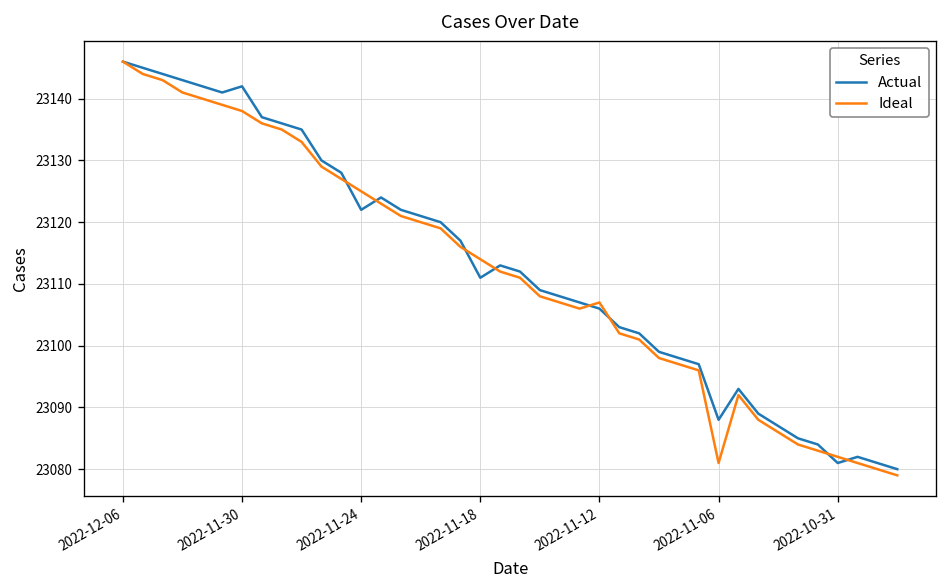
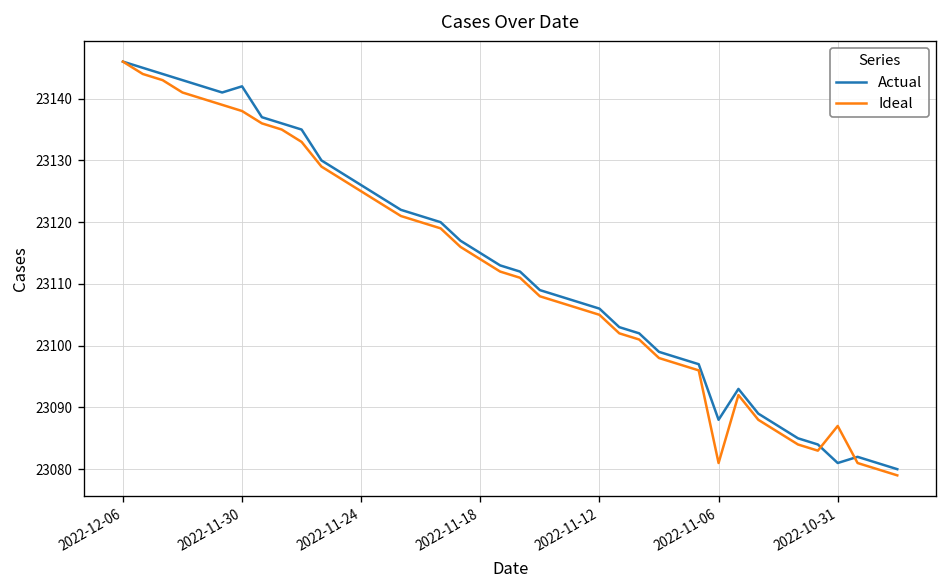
  {
    "Actual": {
      "2022-11-30": 23142,
-     "2022-11-24": 23122,
-     "2022-11-18": 23111,
+     "2022-11-24": 23126,
+     "2022-11-18": 23115,
      "2022-11-12": 23106,
      "2022-11-06": 23088,
      "2022-10-31": 23081
    },
    "Ideal": {
      "2022-11-30": 23138,
      "2022-11-24": 23125,
      "2022-11-18": 23114,
-     "2022-11-12": 23107,
+     "2022-11-12": 23105,
      "2022-11-06": 23081,
-     "2022-10-31": 23082
+     "2022-10-31": 23087
    }
  }
